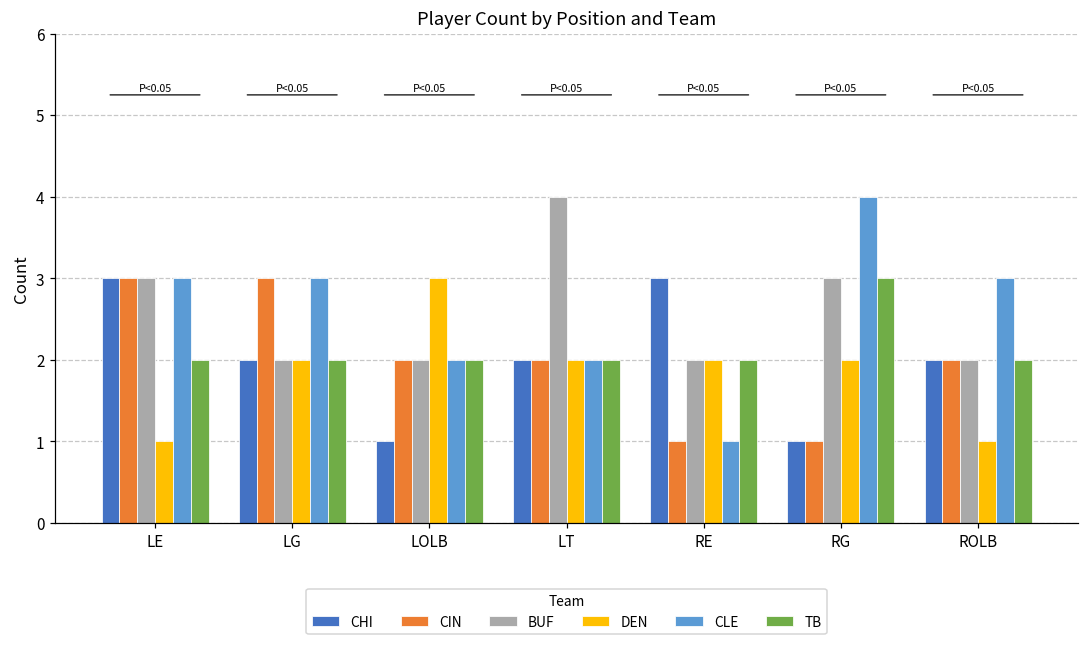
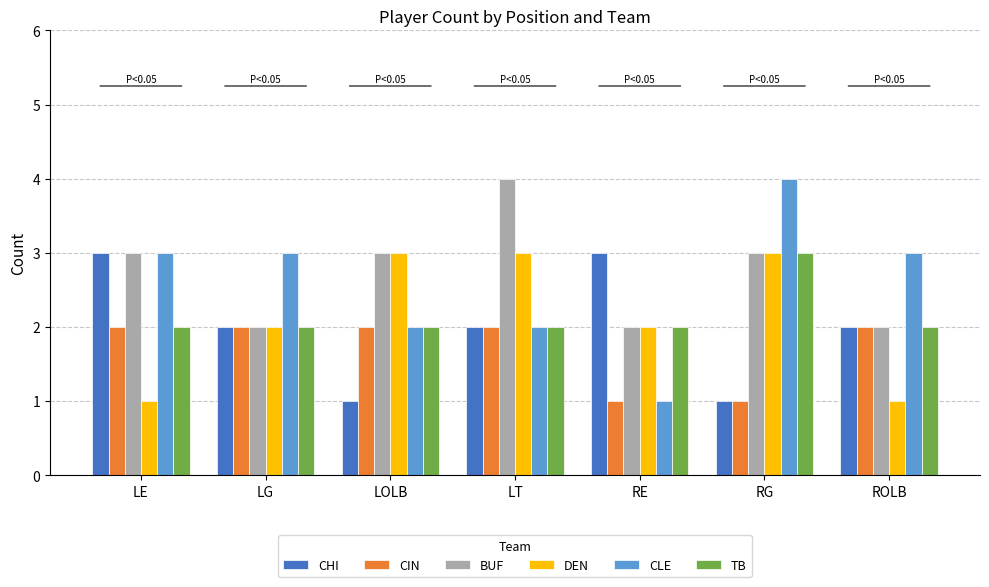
  {
    "CIN": {
-     "LE": 3,
-     "LG": 3,
+     "LE": 2,
+     "LG": 2,
      "LOLB": 2,
      "LT": 2,
      "RE": 1,
      "RG": 1,
      "ROLB": 2
    },
    "BUF": {
      "LE": 3,
      "LG": 2,
-     "LOLB": 2,
+     "LOLB": 3,
      "LT": 4,
      "RE": 2,
      "RG": 3,
      "ROLB": 2
    },
    "DEN": {
      "LE": 1,
      "LG": 2,
      "LOLB": 3,
-     "LT": 2,
+     "LT": 3,
      "RE": 2,
-     "RG": 2,
+     "RG": 3,
      "ROLB": 1
    },
    "TB": {
      "LE": 2,
      "LG": 2,
      "LOLB": 2,
      "LT": 2,
      "RE": 2,
      "RG": 3,
      "ROLB": 2
    }
  }
